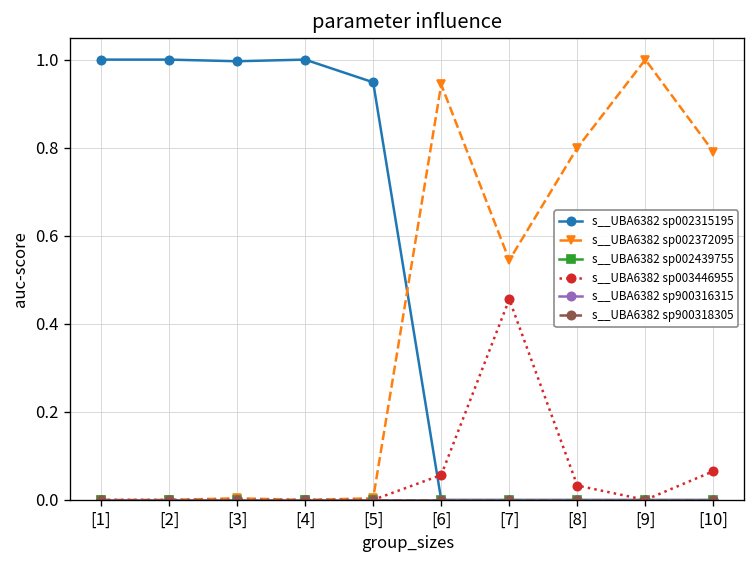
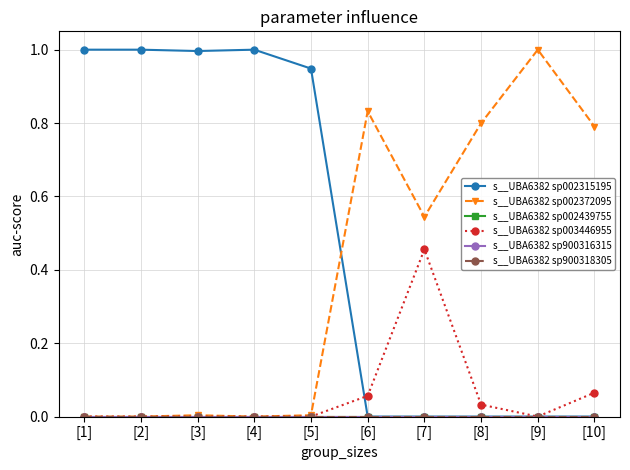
  {
    "s__UBA6382 sp002315195": {
      "[1]": 1.00,
      "[2]": 1.00,
      "[3]": 1.00,
      "[4]": 1.00,
      "[5]": 0.95
    },
    "s__UBA6382 sp002372095": {
-     "[6]": 0.94,
+     "[6]": 0.83,
      "[7]": 0.54,
      "[8]": 0.80,
      "[9]": 1.00,
      "[10]": 0.79
    },
    "s__UBA6382 sp003446955": {
      "[6]": 0.06,
      "[7]": 0.46,
      "[8]": 0.03,
      "[10]": 0.07
    }
  }
